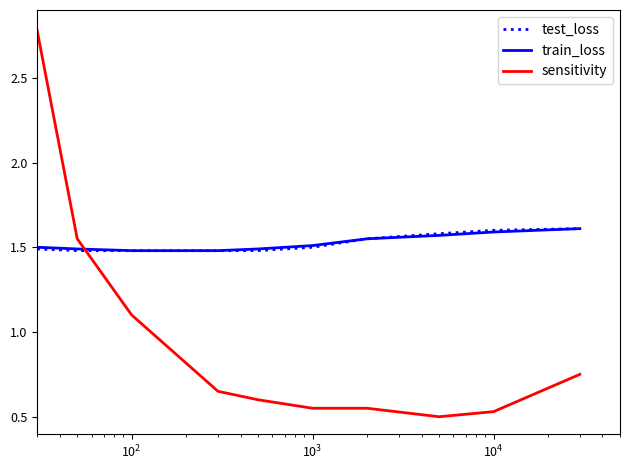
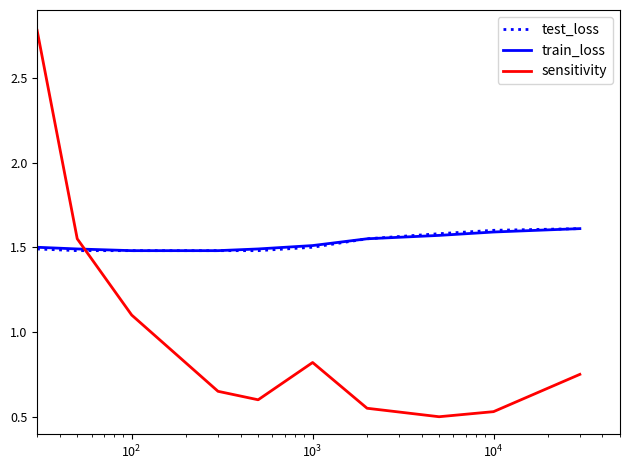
  {
    "sensitivity": {
      "10^2": 1.10,
-     "10^3": 0.55,
+     "10^3": 0.82,
      "10^4": 0.53
    }
  }
